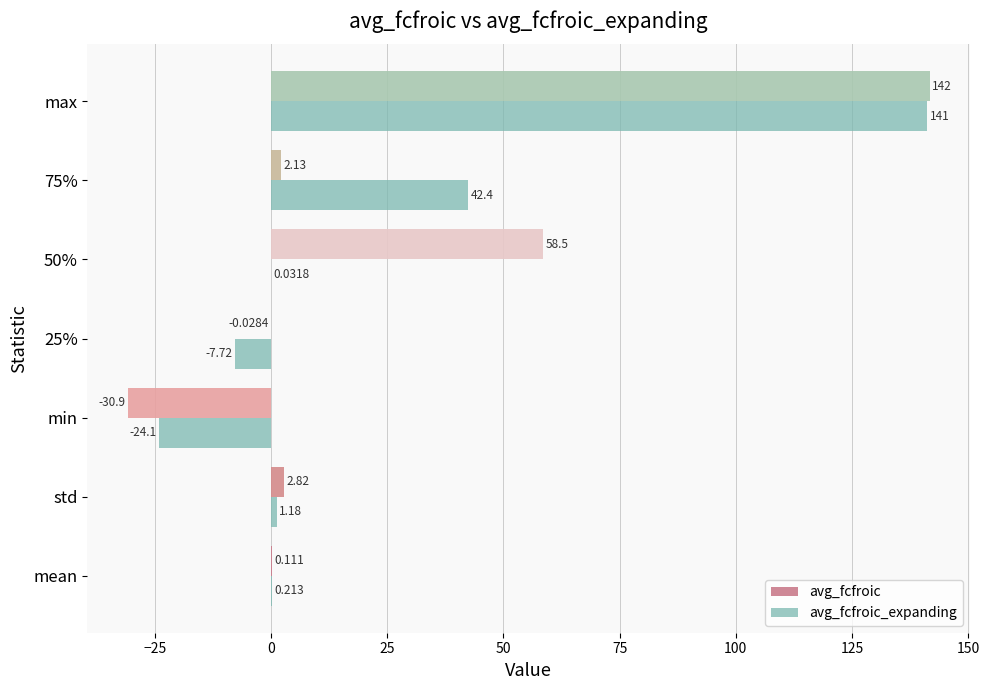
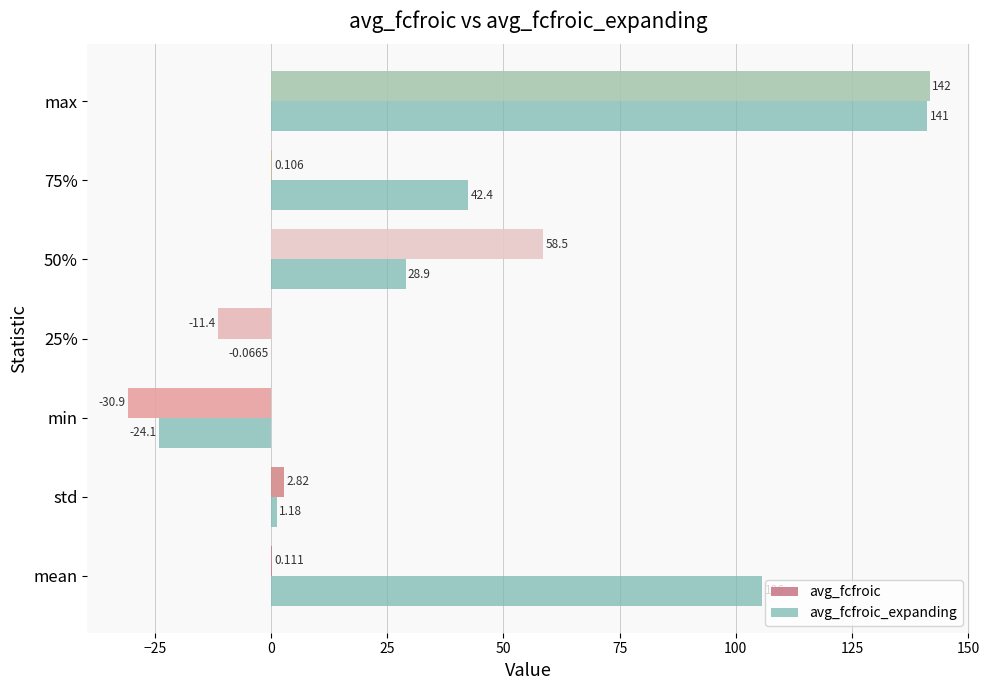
  {
    "avg_fcfroic": {
      "max": 142,
-     "75%": 2.13,
+     "75%": 0.106,
      "50%": 58.5,
-     "25%": -0.0284,
+     "25%": -11.4,
      "min": -30.9,
      "std": 2.82,
      "mean": 0.111
    },
    "avg_fcfroic_expanding": {
      "max": 141,
      "75%": 42.4,
-     "50%": 0.0318,
-     "25%": -7.72,
+     "50%": 28.9,
+     "25%": -0.0665,
      "min": -24.1,
      "std": 1.18,
-     "mean": 0
+     "mean": 106
    }
  }
